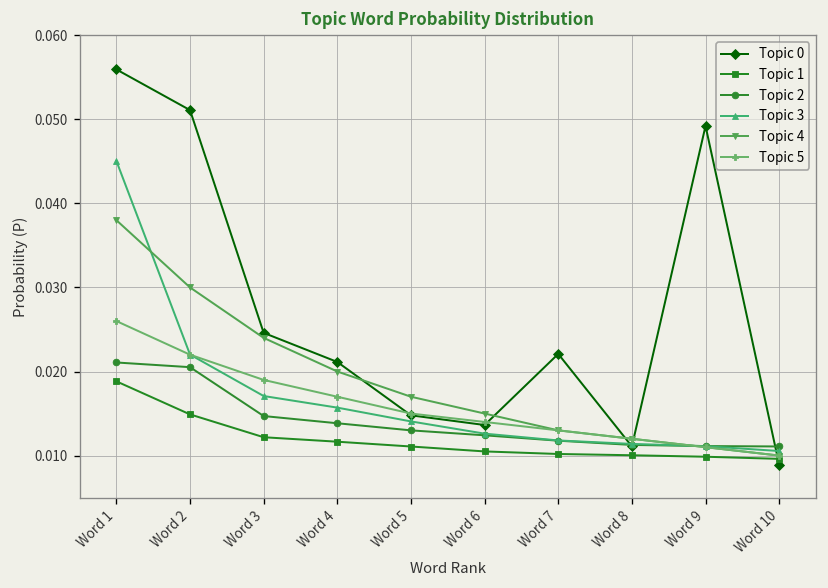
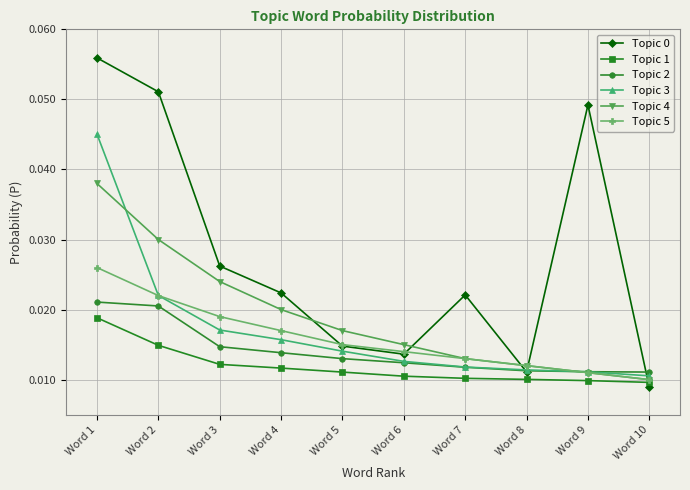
  {
    "Topic 0": {
      "Word 1": 0.056,
      "Word 2": 0.051,
-     "Word 3": 0.025,
-     "Word 4": 0.021,
+     "Word 3": 0.026,
+     "Word 4": 0.022,
      "Word 6": 0.014,
      "Word 7": 0.022,
      "Word 9": 0.049,
      "Word 10": 0.009
    }
  }
